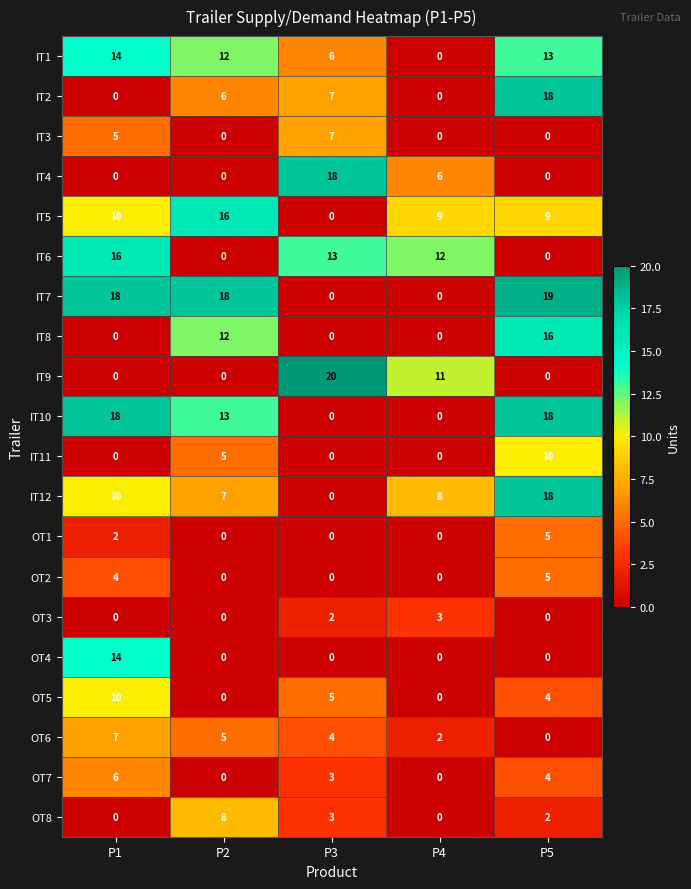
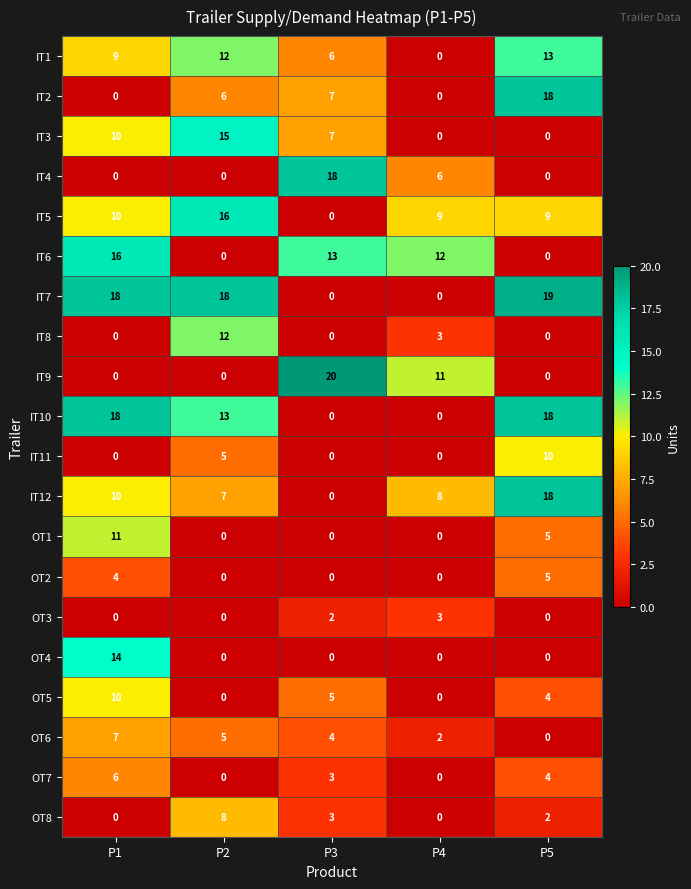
  {
    "IT1": {
-     "P1": 14,
+     "P1": 9,
      "P2": 12,
      "P3": 6,
      "P4": 0,
      "P5": 13
    },
    "IT2": {
      "P1": 0,
      "P2": 6,
      "P3": 7,
      "P4": 0,
      "P5": 18
    },
    "IT3": {
-     "P1": 5,
-     "P2": 0,
+     "P1": 10,
+     "P2": 15,
      "P3": 7,
      "P4": 0,
      "P5": 0
    },
    "IT4": {
      "P1": 0,
      "P2": 0,
      "P3": 18,
      "P4": 6,
      "P5": 0
    },
    "IT5": {
      "P1": 10,
      "P2": 16,
      "P3": 0,
      "P4": 9,
      "P5": 9
    },
    "IT6": {
      "P1": 16,
      "P2": 0,
      "P3": 13,
      "P4": 12,
      "P5": 0
    },
    "IT7": {
      "P1": 18,
      "P2": 18,
      "P3": 0,
      "P4": 0,
      "P5": 19
    },
    "IT8": {
      "P1": 0,
      "P2": 12,
      "P3": 0,
-     "P4": 0,
-     "P5": 16
+     "P4": 3,
+     "P5": 0
    },
    "IT9": {
      "P1": 0,
      "P2": 0,
      "P3": 20,
      "P4": 11,
      "P5": 0
    },
    "IT10": {
      "P1": 18,
      "P2": 13,
      "P3": 0,
      "P4": 0,
      "P5": 18
    },
    "IT11": {
      "P1": 0,
      "P2": 5,
      "P3": 0,
      "P4": 0,
      "P5": 10
    },
    "IT12": {
      "P1": 10,
      "P2": 7,
      "P3": 0,
      "P4": 8,
      "P5": 18
    },
    "OT1": {
-     "P1": 2,
+     "P1": 11,
      "P2": 0,
      "P3": 0,
      "P4": 0,
      "P5": 5
    },
    "OT2": {
      "P1": 4,
      "P2": 0,
      "P3": 0,
      "P4": 0,
      "P5": 5
    },
    "OT3": {
      "P1": 0,
      "P2": 0,
      "P3": 2,
      "P4": 3,
      "P5": 0
    },
    "OT4": {
      "P1": 14,
      "P2": 0,
      "P3": 0,
      "P4": 0,
      "P5": 0
    },
    "OT5": {
      "P1": 10,
      "P2": 0,
      "P3": 5,
      "P4": 0,
      "P5": 4
    },
    "OT6": {
      "P1": 7,
      "P2": 5,
      "P3": 4,
      "P4": 2,
      "P5": 0
    },
    "OT7": {
      "P1": 6,
      "P2": 0,
      "P3": 3,
      "P4": 0,
      "P5": 4
    },
    "OT8": {
      "P1": 0,
      "P2": 8,
      "P3": 3,
      "P4": 0,
      "P5": 2
    }
  }
